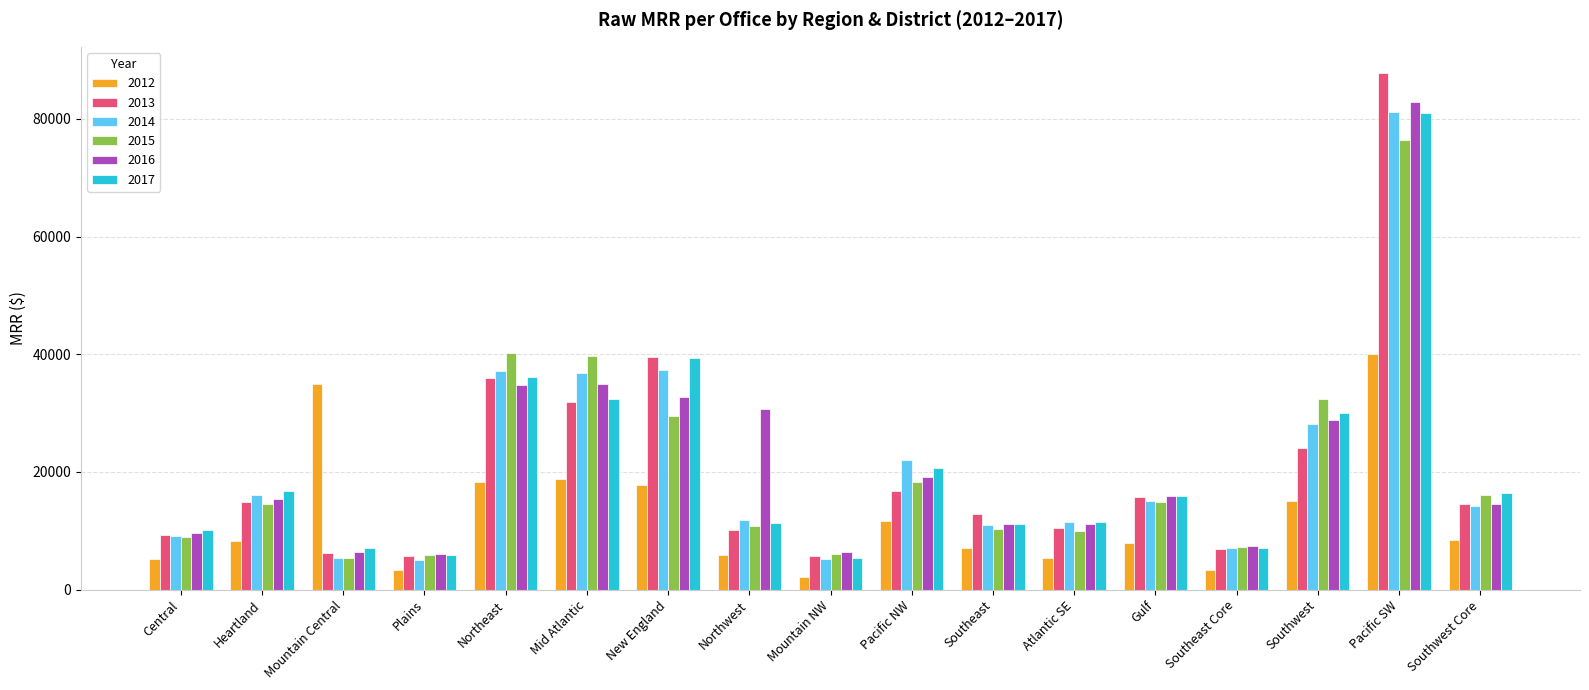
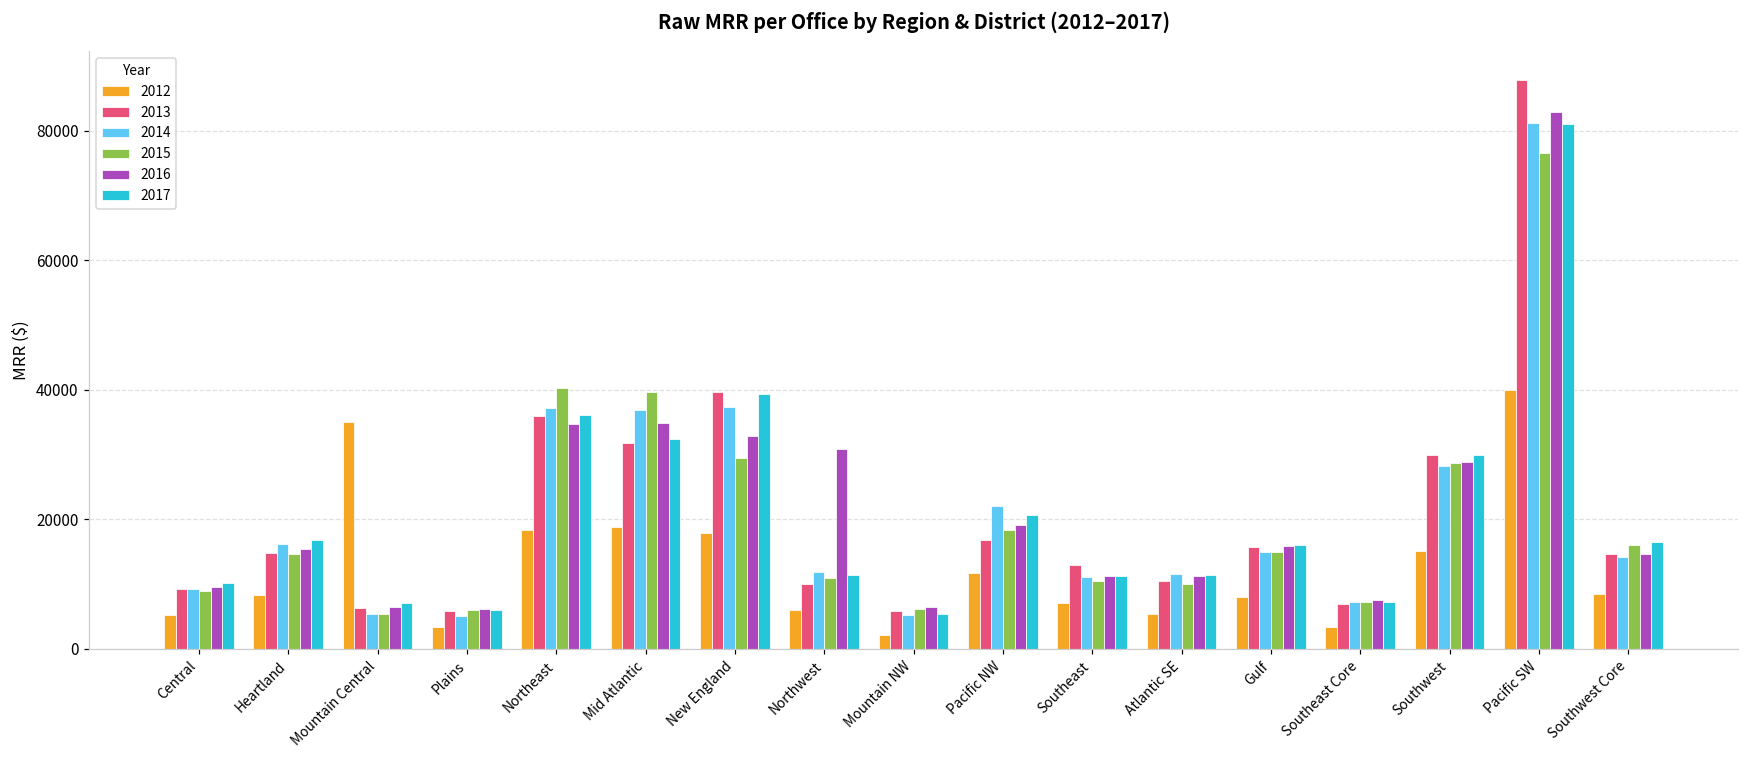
  {
    "2012": {
      "Central": 5000,
      "Heartland": 8000,
      "Mountain Central": 35000,
      "Plains": 3000,
      "Northeast": 18000,
      "Mid Atlantic": 19000,
      "New England": 18000,
      "Northwest": 6000,
      "Mountain NW": 2000,
      "Pacific NW": 12000,
      "Southeast": 7000,
      "Atlantic SE": 5000,
      "Gulf": 8000,
      "Southeast Core": 3000,
      "Southwest": 15000,
      "Pacific SW": 40000,
      "Southwest Core": 8000
    },
    "2013": {
      "Central": 9000,
      "Heartland": 15000,
      "Mountain Central": 6000,
      "Plains": 6000,
      "Northeast": 36000,
      "Mid Atlantic": 32000,
      "New England": 40000,
      "Northwest": 10000,
      "Mountain NW": 6000,
      "Pacific NW": 17000,
      "Southeast": 13000,
      "Atlantic SE": 10000,
      "Gulf": 16000,
      "Southeast Core": 7000,
-     "Southwest": 24000,
+     "Southwest": 30000,
      "Pacific SW": 88000,
      "Southwest Core": 15000
    },
    "2015": {
      "Central": 9000,
      "Heartland": 15000,
      "Mountain Central": 5000,
      "Plains": 6000,
      "Northeast": 40000,
      "Mid Atlantic": 40000,
      "New England": 30000,
      "Northwest": 11000,
      "Mountain NW": 6000,
      "Pacific NW": 18000,
      "Southeast": 10000,
      "Atlantic SE": 10000,
      "Gulf": 15000,
      "Southeast Core": 7000,
-     "Southwest": 32000,
+     "Southwest": 29000,
      "Pacific SW": 76000,
      "Southwest Core": 16000
    },
    "2016": {
      "Central": 10000,
      "Heartland": 15000,
      "Mountain Central": 6000,
      "Plains": 6000,
      "Northeast": 35000,
      "Mid Atlantic": 35000,
      "New England": 33000,
      "Northwest": 31000,
      "Mountain NW": 6000,
      "Pacific NW": 19000,
      "Southeast": 11000,
      "Atlantic SE": 11000,
      "Gulf": 16000,
      "Southeast Core": 7000,
      "Southwest": 29000,
      "Pacific SW": 83000,
      "Southwest Core": 15000
    }
  }
